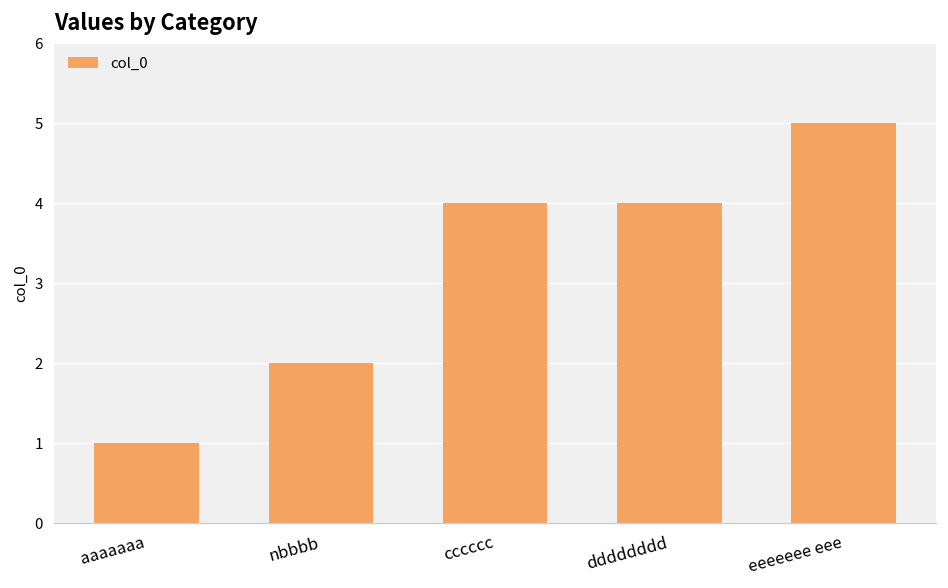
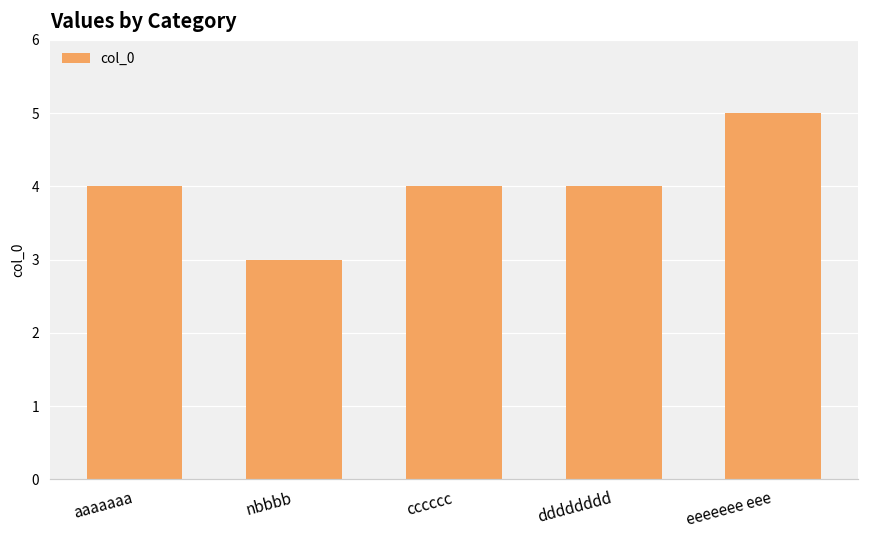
  {
-   "aaaaaaa": 1,
-   "nbbbb": 2,
+   "aaaaaaa": 4,
+   "nbbbb": 3,
    "cccccc": 4,
    "dddddddd": 4,
    "eeeeeee eee": 5
  }
